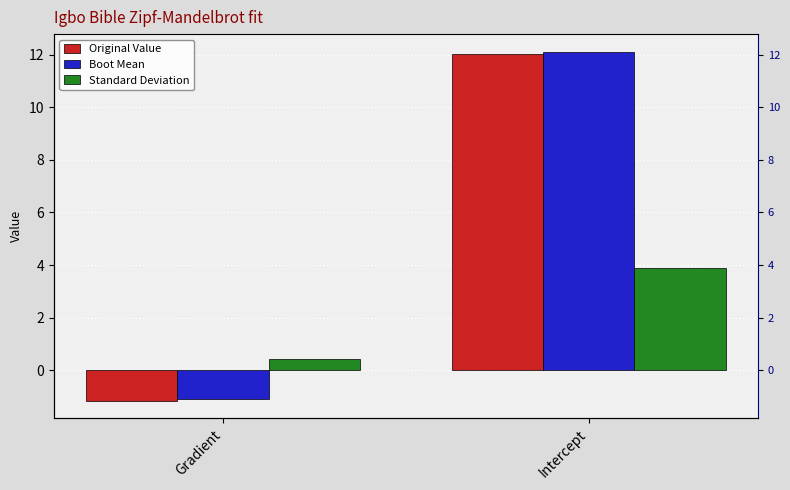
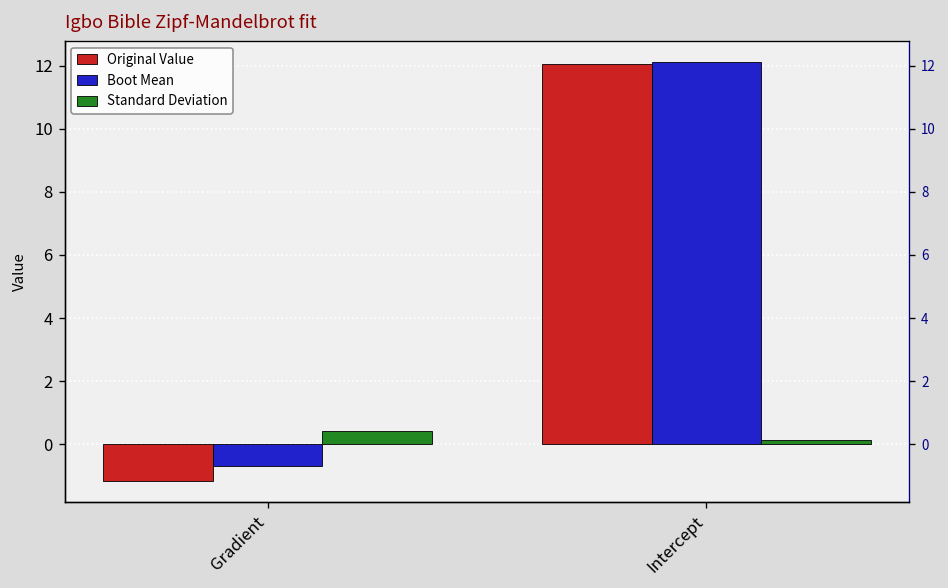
  {
    "Original Value": {
      "Gradient": -1.2,
      "Intercept": 12.1
    },
    "Boot Mean": {
-     "Gradient": -1.1,
+     "Gradient": -0.7,
      "Intercept": 12.1
    },
    "Standard Deviation": {
      "Gradient": 0.4,
-     "Intercept": 3.9
+     "Intercept": 0.1
    }
  }
